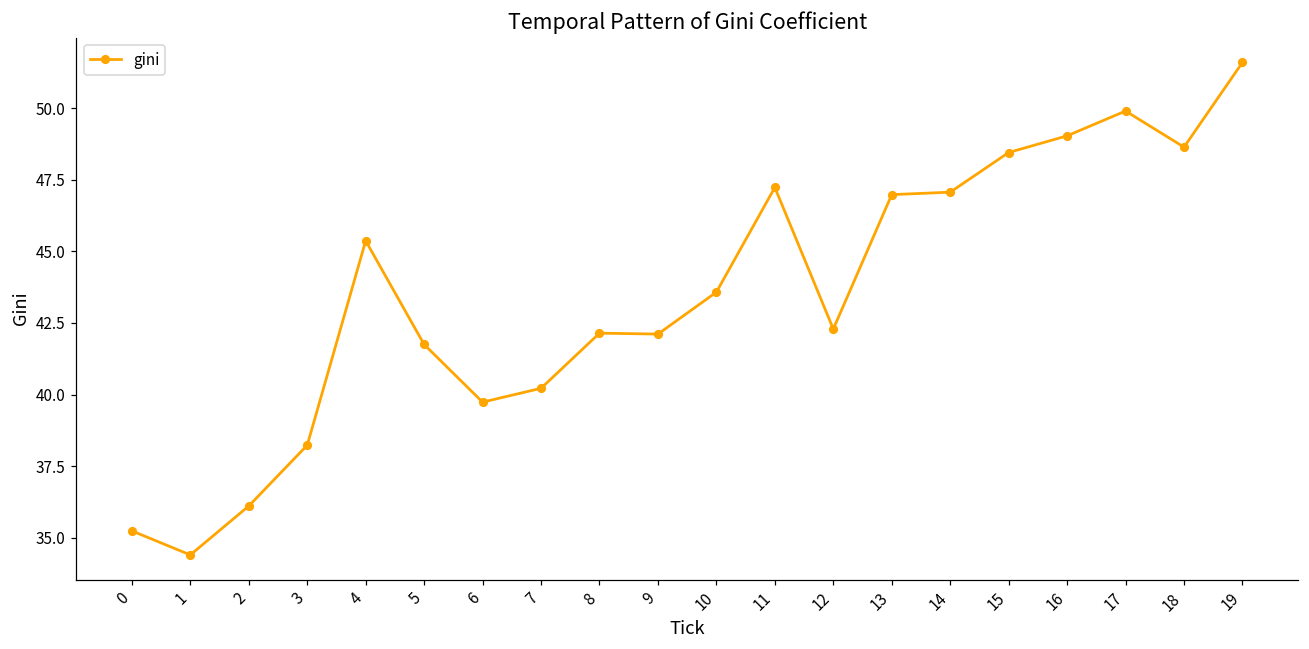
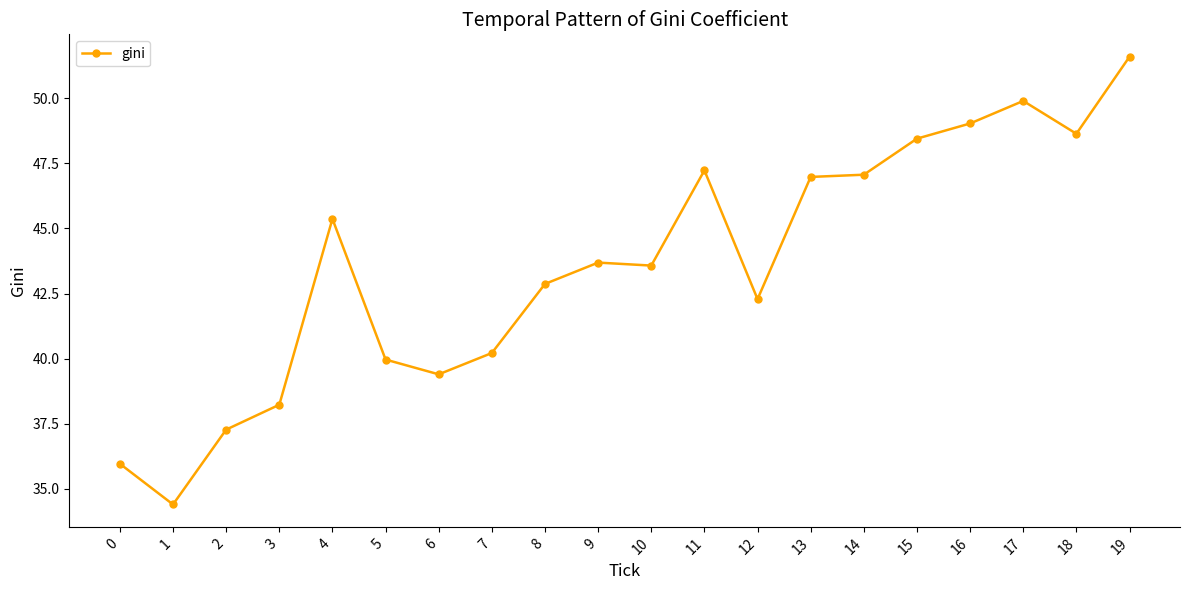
  {
-   "0": 35.2,
+   "0": 36.0,
    "1": 34.4,
-   "2": 36.1,
+   "2": 37.3,
    "3": 38.2,
    "4": 45.4,
-   "5": 41.7,
-   "6": 39.7,
+   "5": 40.0,
+   "6": 39.4,
    "7": 40.2,
-   "8": 42.1,
-   "9": 42.1,
+   "8": 42.9,
+   "9": 43.7,
    "10": 43.6,
    "11": 47.2,
    "12": 42.3,
    "13": 47.0,
    "14": 47.1,
    "15": 48.4,
    "16": 49.0,
    "17": 49.9,
    "18": 48.6,
    "19": 51.6
  }
